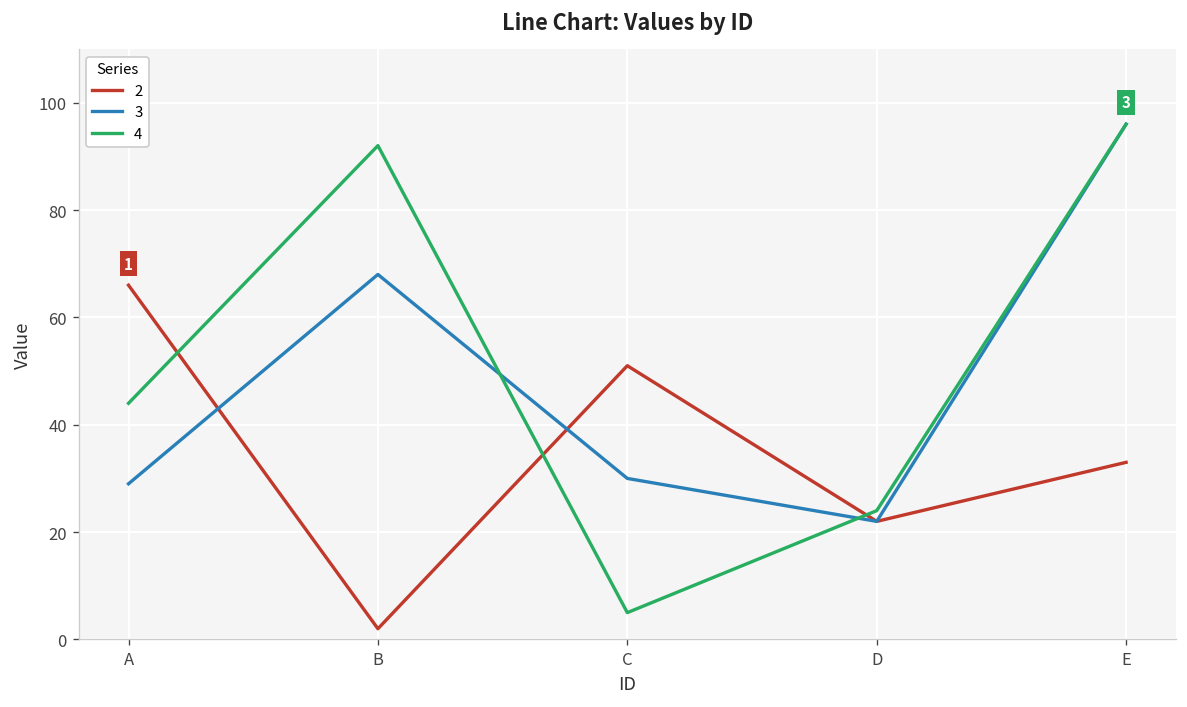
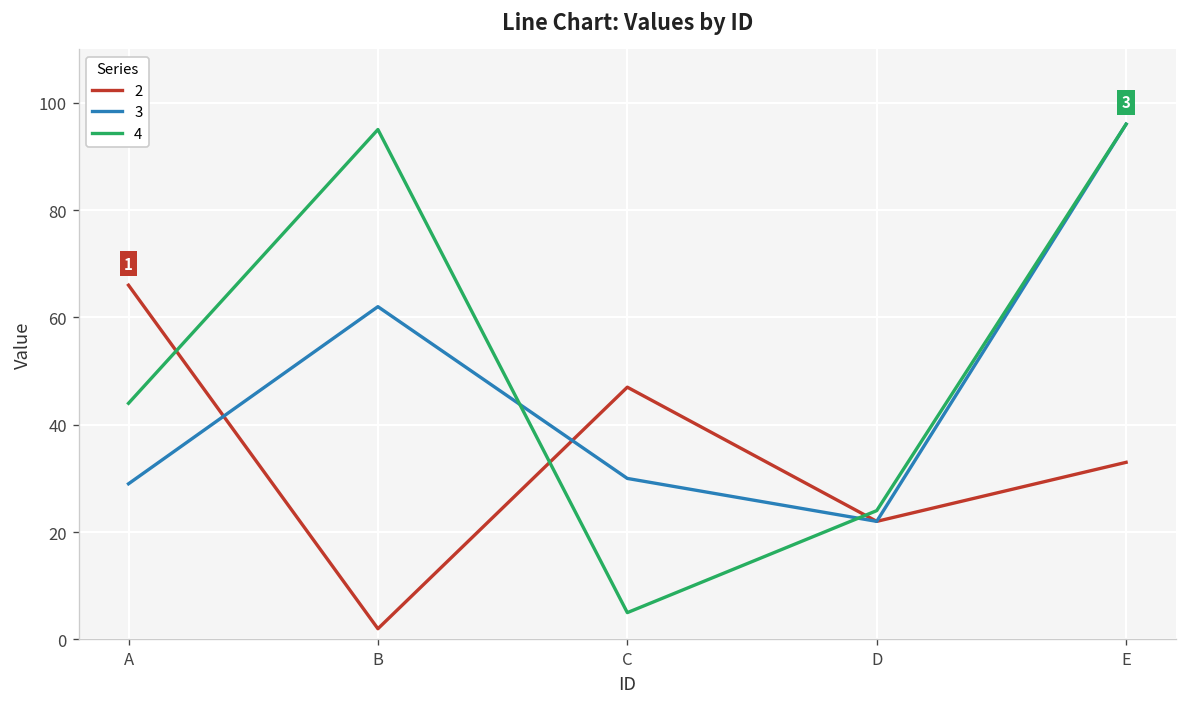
  {
    "2": {
      "B": 2,
-     "C": 51,
+     "C": 47,
      "E": 33
    },
    "3": {
      "A": 29,
-     "B": 68,
+     "B": 62,
      "C": 30
    },
    "4": {
      "A": 44,
-     "B": 92,
+     "B": 95,
      "C": 5,
      "D": 24
    }
  }
